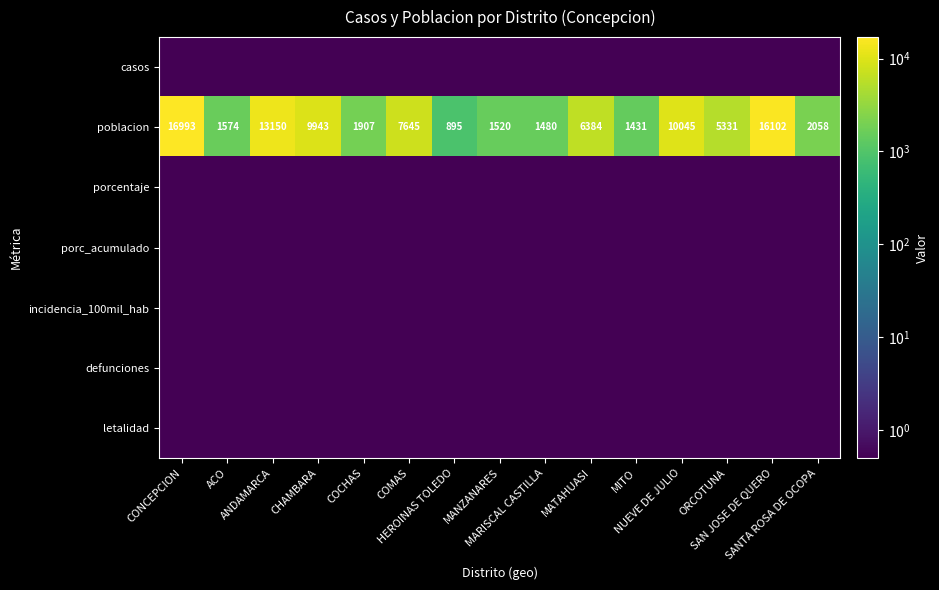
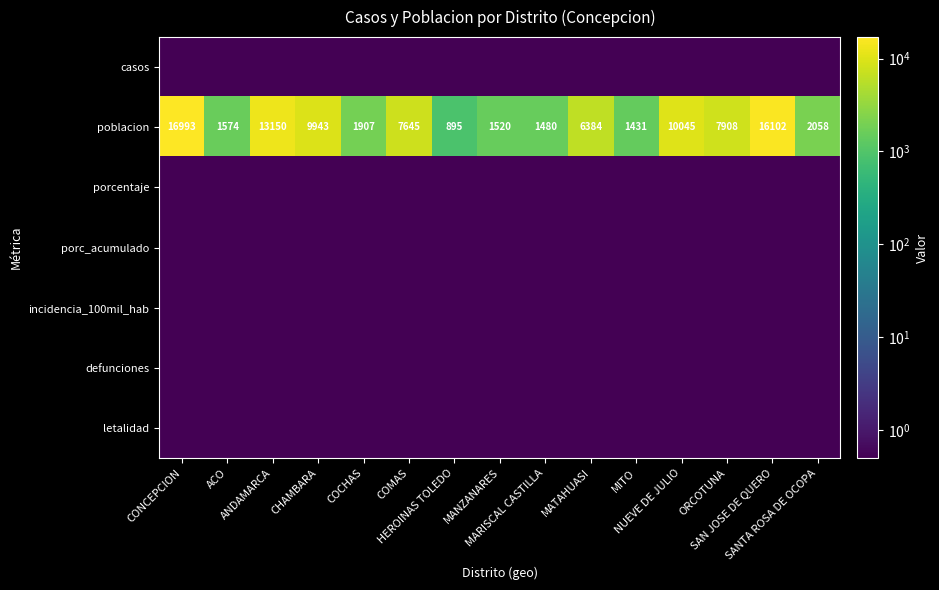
  {
    "poblacion": {
      "CONCEPCION": 16993,
      "ACO": 1574,
      "ANDAMARCA": 13150,
      "CHAMBARA": 9943,
      "COCHAS": 1907,
      "COMAS": 7645,
      "HEROINAS TOLEDO": 895,
      "MANZANARES": 1520,
      "MARISCAL CASTILLA": 1480,
      "MATAHUASI": 6384,
      "MITO": 1431,
      "NUEVE DE JULIO": 10045,
-     "ORCOTUNA": 5331,
+     "ORCOTUNA": 7908,
      "SAN JOSE DE QUERO": 16102,
      "SANTA ROSA DE OCOPA": 2058
    }
  }
